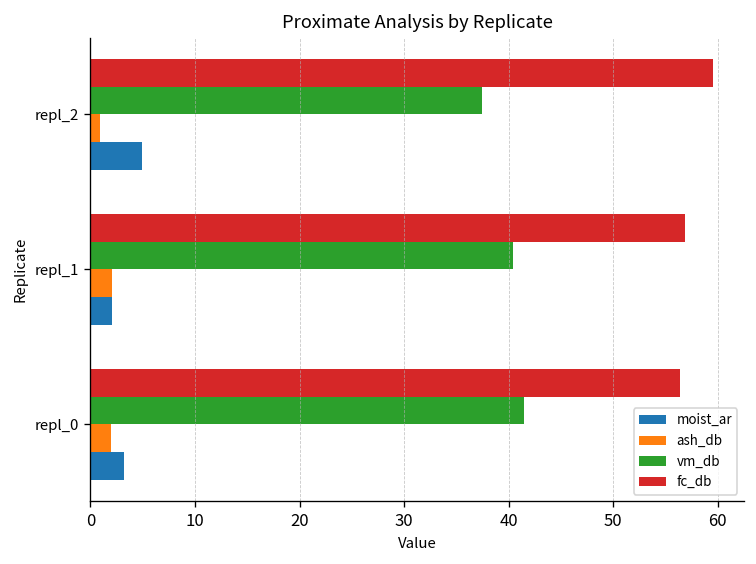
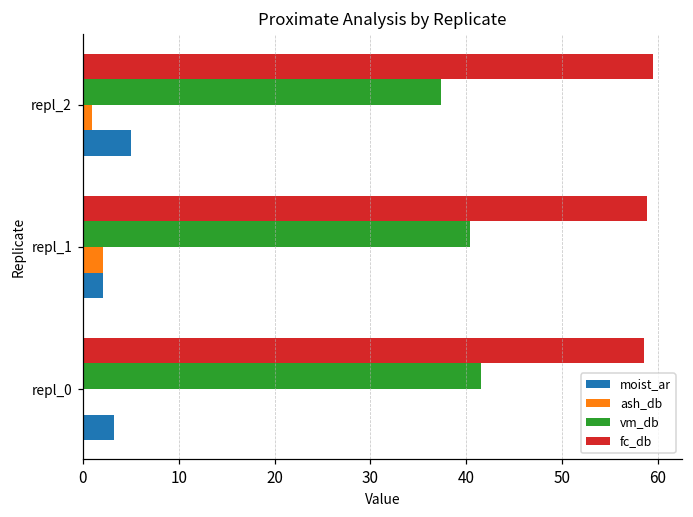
  {
    "moist_ar": {
      "repl_2": 5,
      "repl_1": 2,
      "repl_0": 3
    },
    "ash_db": {
      "repl_2": 1,
      "repl_1": 2,
-     "repl_0": 2
+     "repl_0": 0
    },
    "vm_db": {
      "repl_2": 37,
      "repl_1": 40,
      "repl_0": 41
    },
    "fc_db": {
      "repl_2": 60,
-     "repl_1": 57,
-     "repl_0": 56
+     "repl_1": 59,
+     "repl_0": 59
    }
  }
